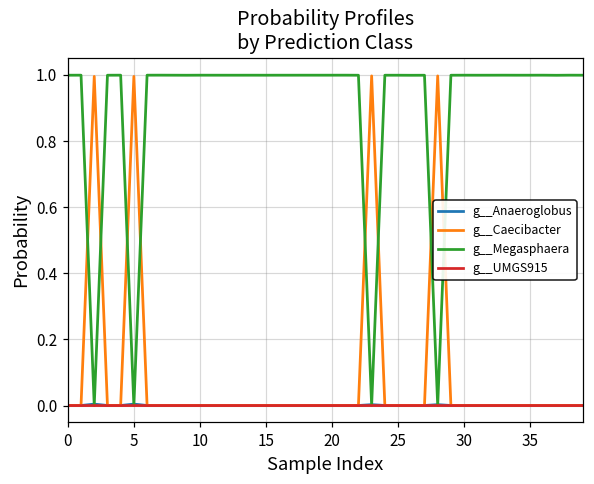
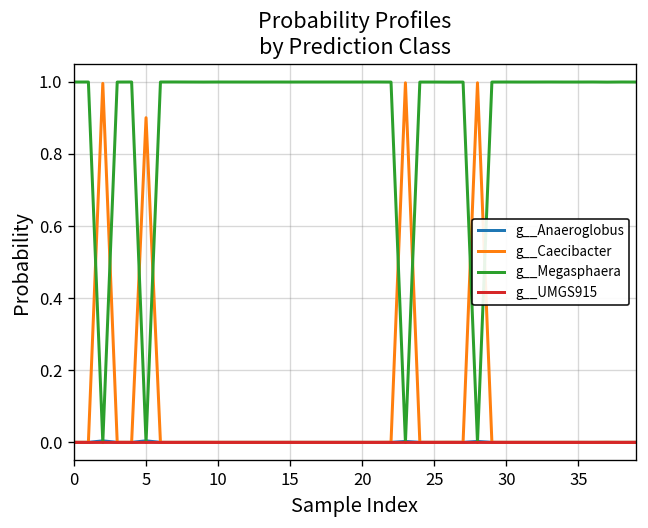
  {
    "g__Caecibacter": {
-     "5": 1.00
+     "5": 0.90
    },
    "g__Megasphaera": {
      "0": 1.00,
      "10": 1.00,
      "15": 1.00,
      "20": 1.00,
      "25": 1.00,
      "30": 1.00,
      "35": 1.00
    }
  }
